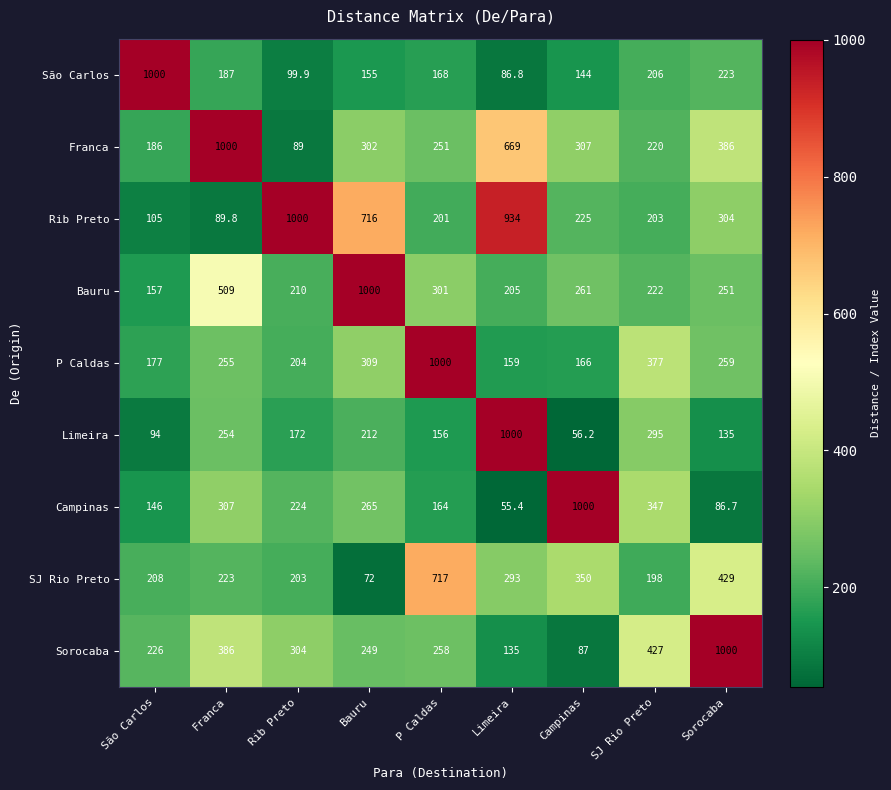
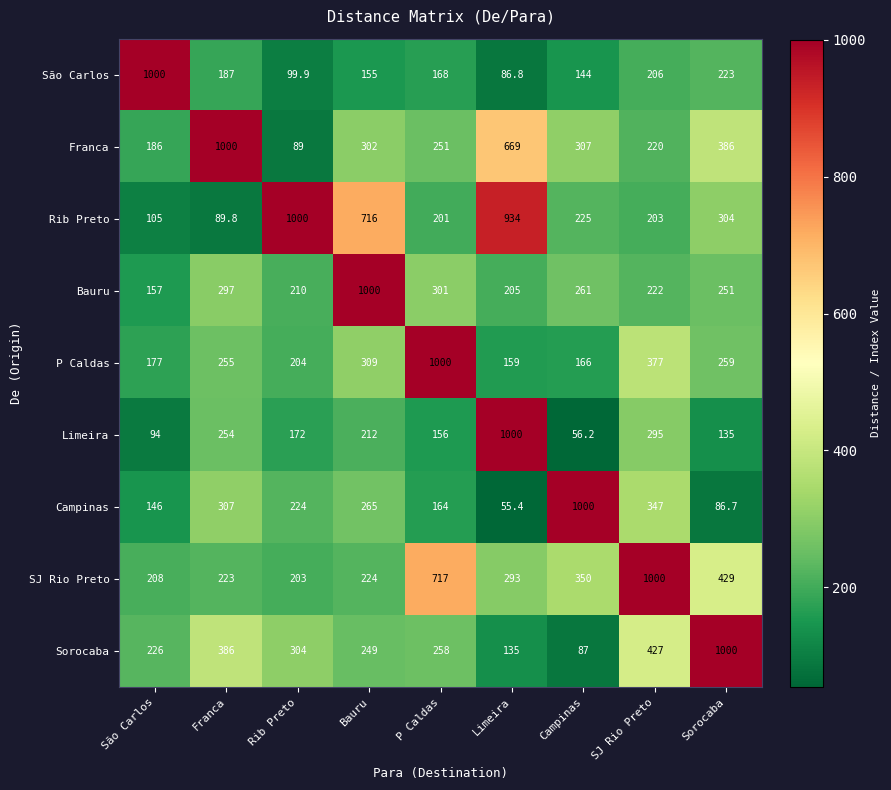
  {
    "São Carlos": {
      "São Carlos": 1000,
      "Franca": 187,
      "Rib Preto": 99.9,
      "Bauru": 155,
      "P Caldas": 168,
      "Limeira": 86.8,
      "Campinas": 144,
      "SJ Rio Preto": 206,
      "Sorocaba": 223
    },
    "Franca": {
      "São Carlos": 186,
      "Franca": 1000,
      "Rib Preto": 89,
      "Bauru": 302,
      "P Caldas": 251,
      "Limeira": 669,
      "Campinas": 307,
      "SJ Rio Preto": 220,
      "Sorocaba": 386
    },
    "Rib Preto": {
      "São Carlos": 105,
      "Franca": 89.8,
      "Rib Preto": 1000,
      "Bauru": 716,
      "P Caldas": 201,
      "Limeira": 934,
      "Campinas": 225,
      "SJ Rio Preto": 203,
      "Sorocaba": 304
    },
    "Bauru": {
      "São Carlos": 157,
-     "Franca": 509,
+     "Franca": 297,
      "Rib Preto": 210,
      "Bauru": 1000,
      "P Caldas": 301,
      "Limeira": 205,
      "Campinas": 261,
      "SJ Rio Preto": 222,
      "Sorocaba": 251
    },
    "P Caldas": {
      "São Carlos": 177,
      "Franca": 255,
      "Rib Preto": 204,
      "Bauru": 309,
      "P Caldas": 1000,
      "Limeira": 159,
      "Campinas": 166,
      "SJ Rio Preto": 377,
      "Sorocaba": 259
    },
    "Limeira": {
      "São Carlos": 94,
      "Franca": 254,
      "Rib Preto": 172,
      "Bauru": 212,
      "P Caldas": 156,
      "Limeira": 1000,
      "Campinas": 56.2,
      "SJ Rio Preto": 295,
      "Sorocaba": 135
    },
    "Campinas": {
      "São Carlos": 146,
      "Franca": 307,
      "Rib Preto": 224,
      "Bauru": 265,
      "P Caldas": 164,
      "Limeira": 55.4,
      "Campinas": 1000,
      "SJ Rio Preto": 347,
      "Sorocaba": 86.7
    },
    "SJ Rio Preto": {
      "São Carlos": 208,
      "Franca": 223,
      "Rib Preto": 203,
-     "Bauru": 72,
+     "Bauru": 224,
      "P Caldas": 717,
      "Limeira": 293,
      "Campinas": 350,
-     "SJ Rio Preto": 198,
+     "SJ Rio Preto": 1000,
      "Sorocaba": 429
    },
    "Sorocaba": {
      "São Carlos": 226,
      "Franca": 386,
      "Rib Preto": 304,
      "Bauru": 249,
      "P Caldas": 258,
      "Limeira": 135,
      "Campinas": 87,
      "SJ Rio Preto": 427,
      "Sorocaba": 1000
    }
  }
